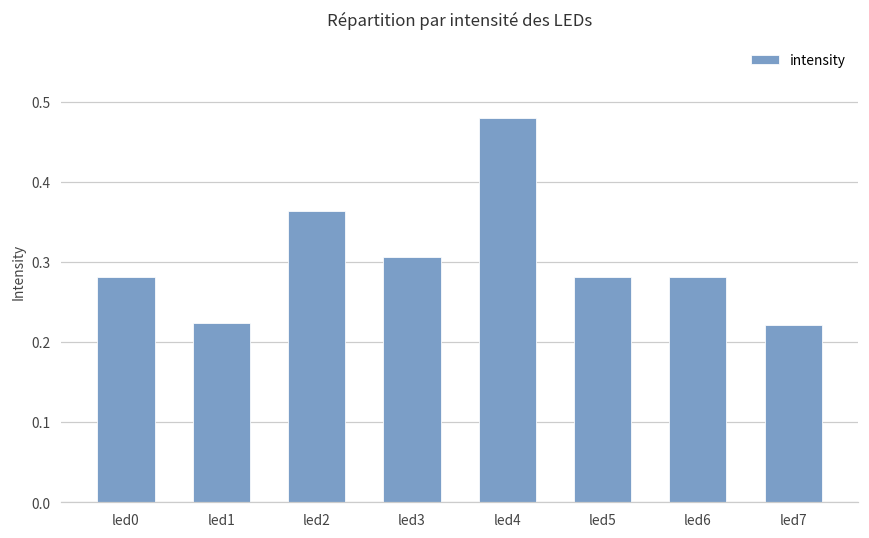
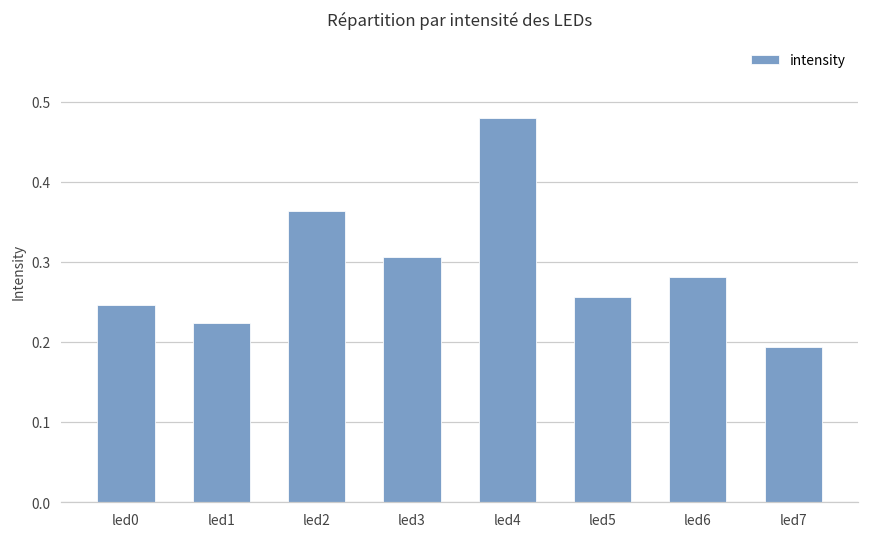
  {
-   "led0": 0.28,
+   "led0": 0.25,
    "led1": 0.22,
    "led2": 0.36,
    "led3": 0.31,
    "led4": 0.48,
-   "led5": 0.28,
+   "led5": 0.26,
    "led6": 0.28,
-   "led7": 0.22
+   "led7": 0.19
  }
